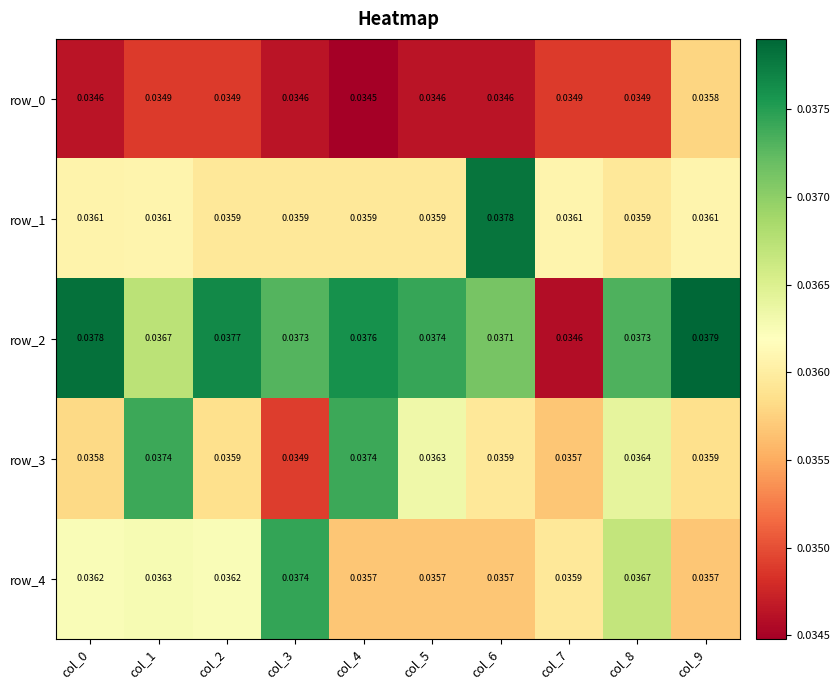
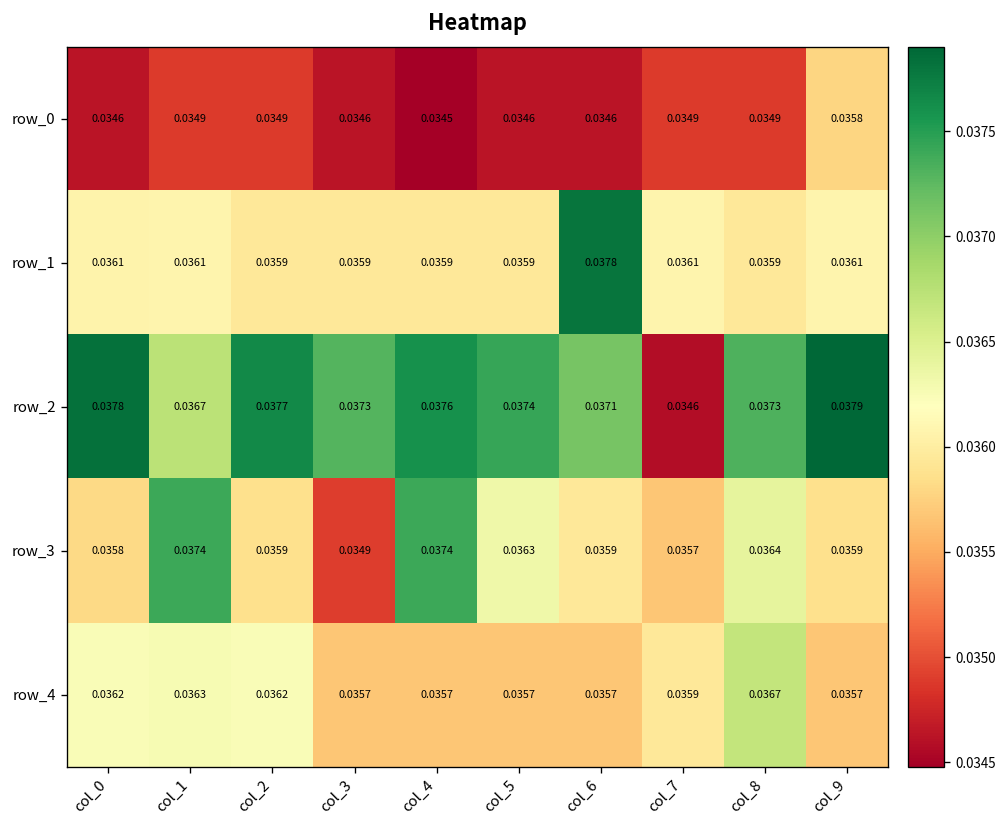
  {
    "row_0": {
      "col_0": 0.0346,
      "col_1": 0.0349,
      "col_2": 0.0349,
      "col_3": 0.0346,
      "col_4": 0.0345,
      "col_5": 0.0346,
      "col_6": 0.0346,
      "col_7": 0.0349,
      "col_8": 0.0349,
      "col_9": 0.0358
    },
    "row_1": {
      "col_0": 0.0361,
      "col_1": 0.0361,
      "col_2": 0.0359,
      "col_3": 0.0359,
      "col_4": 0.0359,
      "col_5": 0.0359,
      "col_6": 0.0378,
      "col_7": 0.0361,
      "col_8": 0.0359,
      "col_9": 0.0361
    },
    "row_2": {
      "col_0": 0.0378,
      "col_1": 0.0367,
      "col_2": 0.0377,
      "col_3": 0.0373,
      "col_4": 0.0376,
      "col_5": 0.0374,
      "col_6": 0.0371,
      "col_7": 0.0346,
      "col_8": 0.0373,
      "col_9": 0.0379
    },
    "row_3": {
      "col_0": 0.0358,
      "col_1": 0.0374,
      "col_2": 0.0359,
      "col_3": 0.0349,
      "col_4": 0.0374,
      "col_5": 0.0363,
      "col_6": 0.0359,
      "col_7": 0.0357,
      "col_8": 0.0364,
      "col_9": 0.0359
    },
    "row_4": {
      "col_0": 0.0362,
      "col_1": 0.0363,
      "col_2": 0.0362,
-     "col_3": 0.0374,
+     "col_3": 0.0357,
      "col_4": 0.0357,
      "col_5": 0.0357,
      "col_6": 0.0357,
      "col_7": 0.0359,
      "col_8": 0.0367,
      "col_9": 0.0357
    }
  }
